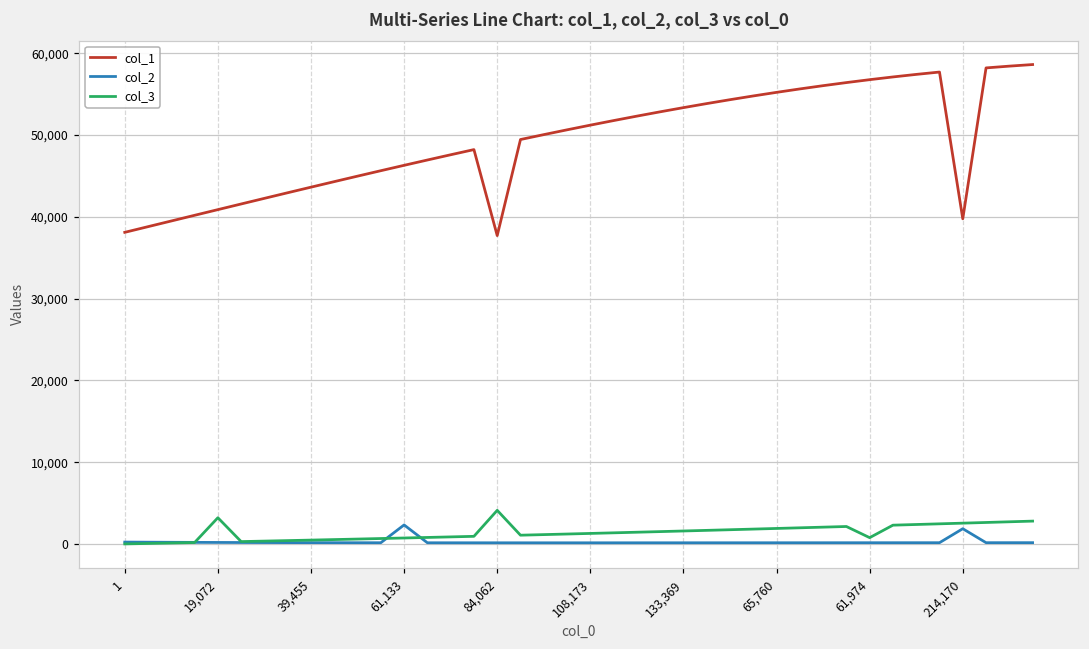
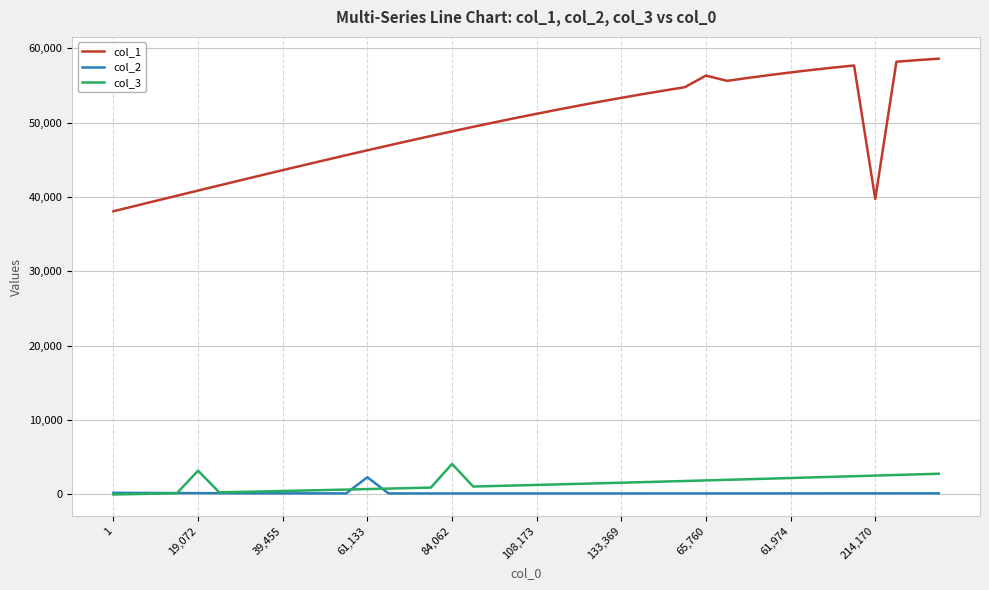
  {
    "col_1": {
      "19,072": "41,000",
      "39,455": "44,000",
      "61,133": "46,000",
-     "84,062": "38,000",
+     "84,062": "49,000",
      "108,173": "51,000",
      "133,369": "53,000",
-     "65,760": "55,000",
+     "65,760": "56,000",
      "61,974": "57,000",
      "214,170": "40,000"
    },
    "col_2": {
      "19,072": "0",
      "61,133": "2,000",
      "84,062": "0",
      "108,173": "0",
      "133,369": "0",
      "65,760": "0",
      "61,974": "0",
-     "214,170": "2,000"
+     "214,170": "0"
    },
    "col_3": {
      "19,072": "3,000",
      "61,133": "1,000",
      "84,062": "4,000",
      "108,173": "1,000",
      "133,369": "2,000",
      "65,760": "2,000",
-     "61,974": "1,000",
+     "61,974": "2,000",
      "214,170": "3,000"
    }
  }
